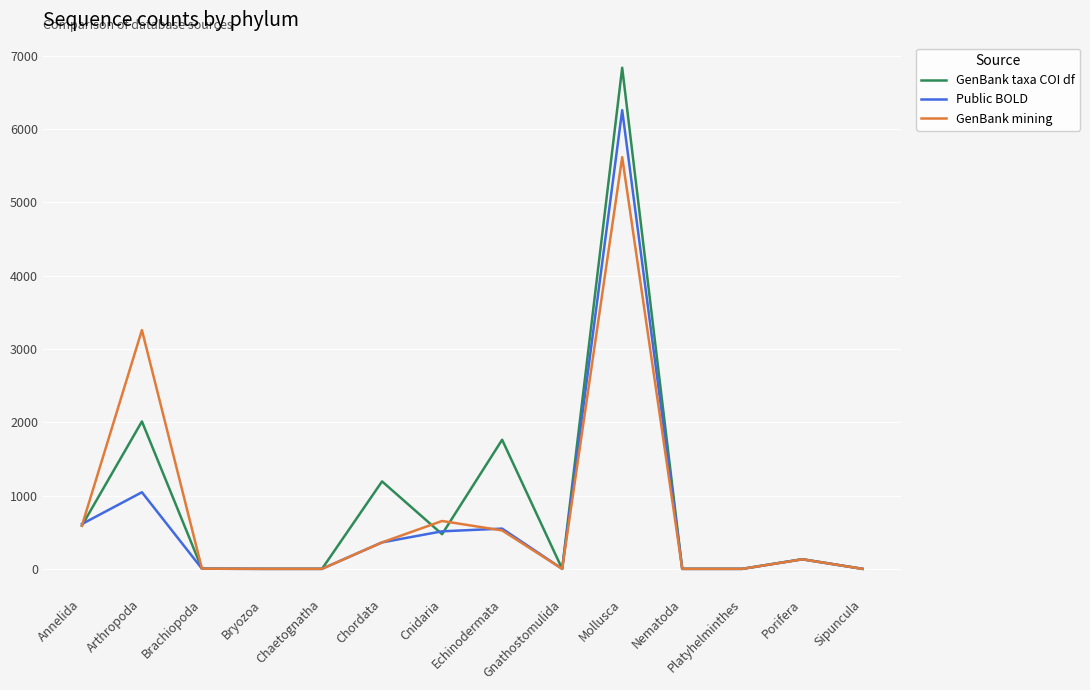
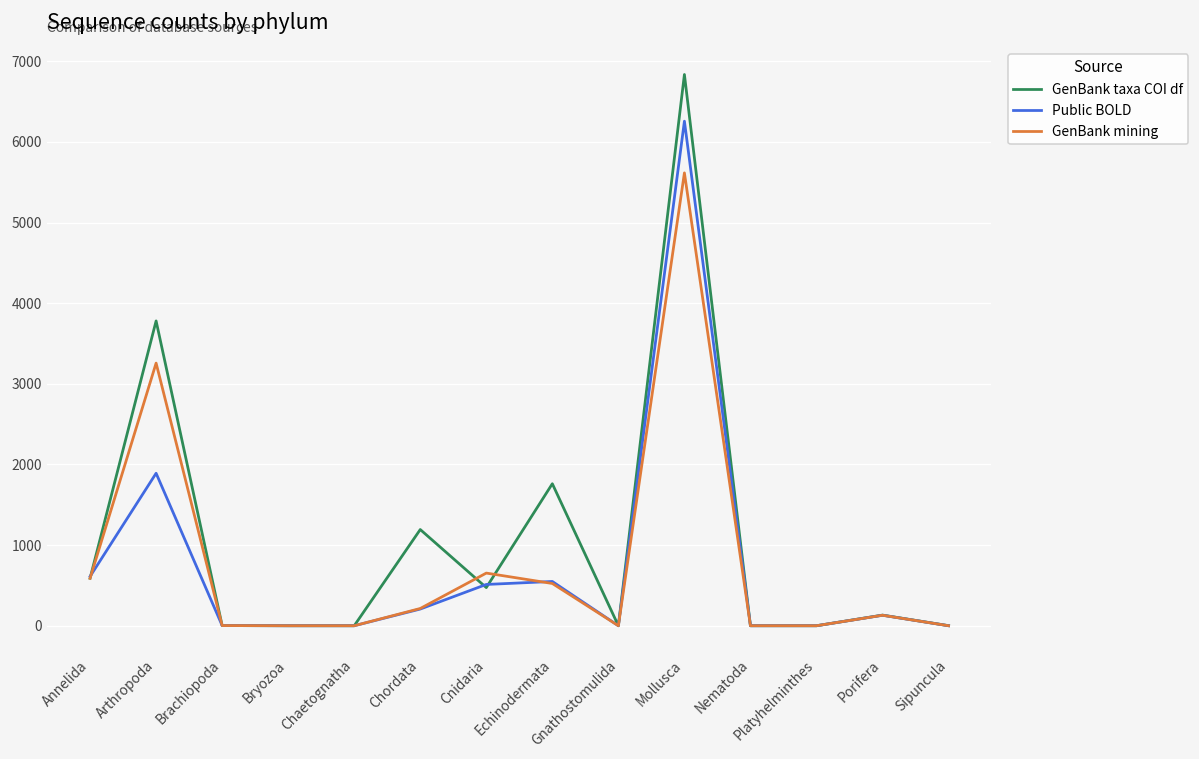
  {
    "GenBank taxa COI df": {
-     "Arthropoda": 2000,
+     "Arthropoda": 3800,
      "Chordata": 1200,
      "Cnidaria": 500,
      "Echinodermata": 1800,
      "Mollusca": 6800
    },
    "Public BOLD": {
-     "Arthropoda": 1000,
-     "Chordata": 400,
+     "Arthropoda": 1900,
+     "Chordata": 200,
      "Cnidaria": 500,
      "Mollusca": 6300
    },
    "GenBank mining": {
      "Arthropoda": 3300,
-     "Chordata": 400,
+     "Chordata": 200,
      "Cnidaria": 700,
      "Mollusca": 5600
    }
  }
